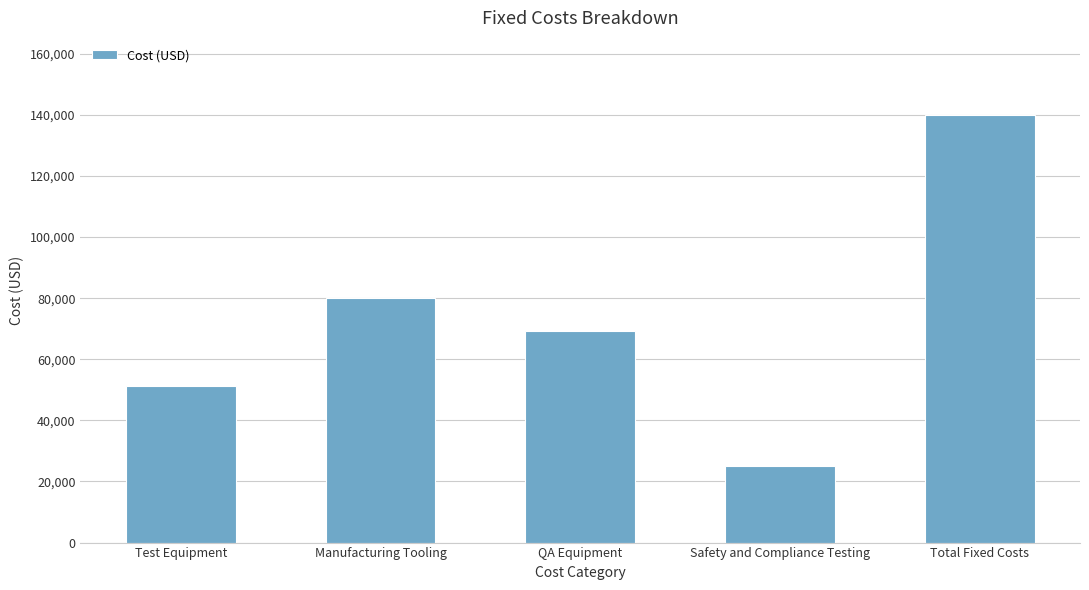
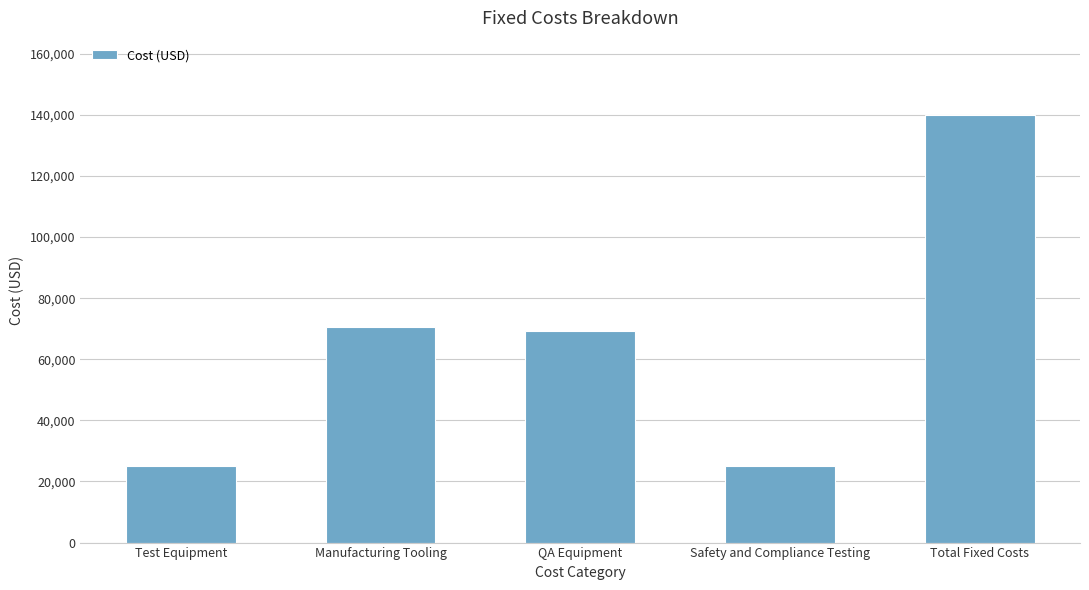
  {
-   "Test Equipment": "51,000",
-   "Manufacturing Tooling": "80,000",
+   "Test Equipment": "25,000",
+   "Manufacturing Tooling": "70,000",
    "QA Equipment": "69,000",
    "Safety and Compliance Testing": "25,000",
    "Total Fixed Costs": "140,000"
  }
